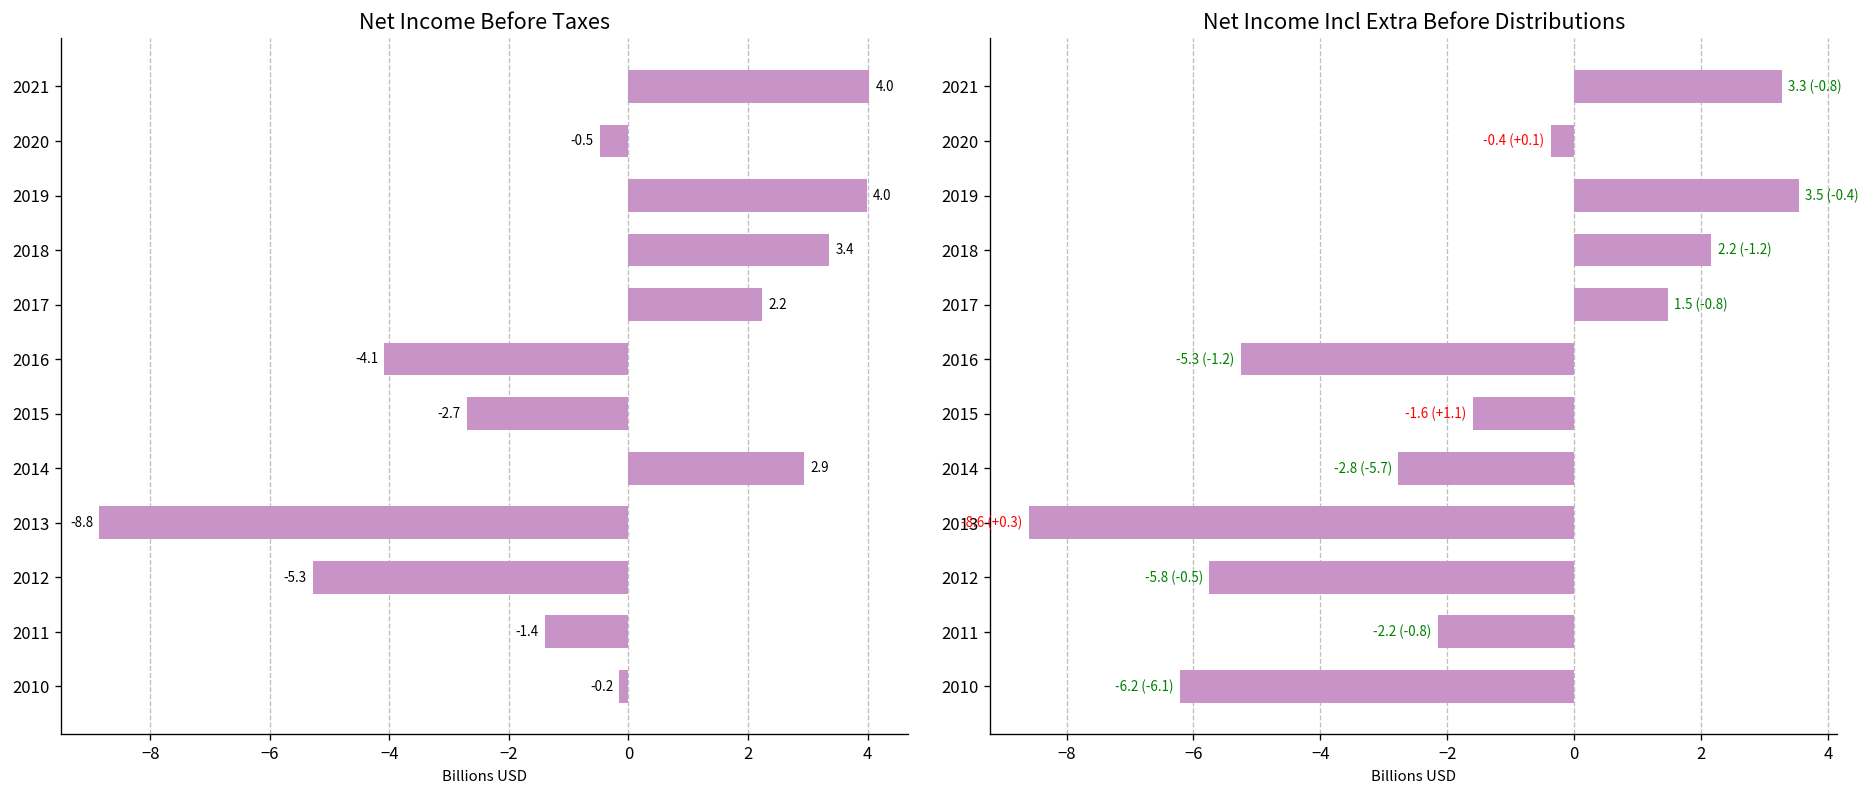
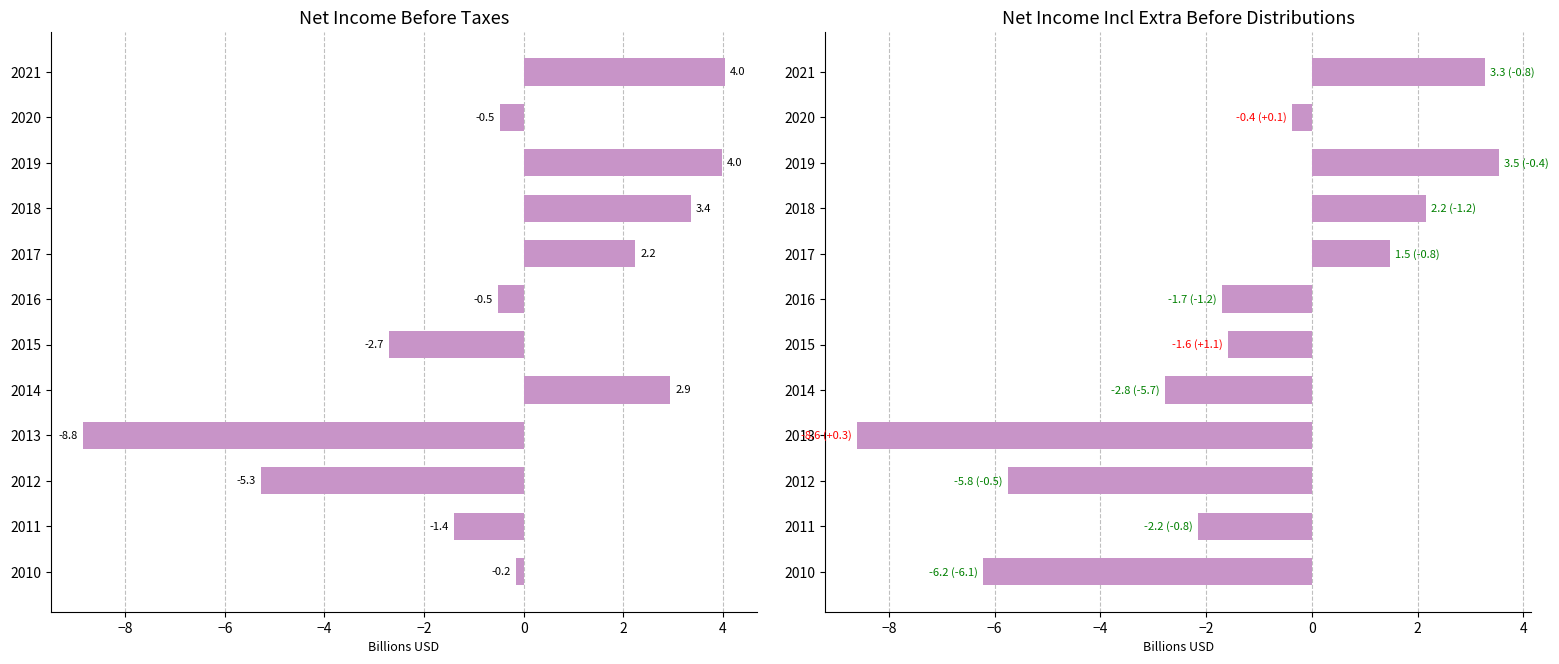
  {
    "Net Income Before Taxes": {
      "2021": 4.0,
      "2020": -0.5,
      "2019": 4.0,
      "2018": 3.4,
      "2017": 2.2,
-     "2016": -4.1,
+     "2016": -0.5,
      "2015": -2.7,
      "2014": 2.9,
      "2013": -8.8,
      "2012": -5.3,
      "2011": -1.4,
      "2010": -0.2
    },
    "Net Income Incl Extra Before Distributions": {
      "2021": 3.3,
      "2020": -0.4,
      "2019": 3.5,
      "2018": 2.2,
      "2017": 1.5,
-     "2016": -5.3,
+     "2016": -1.7,
      "2015": -1.6,
      "2014": -2.8,
      "2013": -8.6,
      "2012": -5.8,
      "2011": -2.2,
      "2010": -6.2
    }
  }
